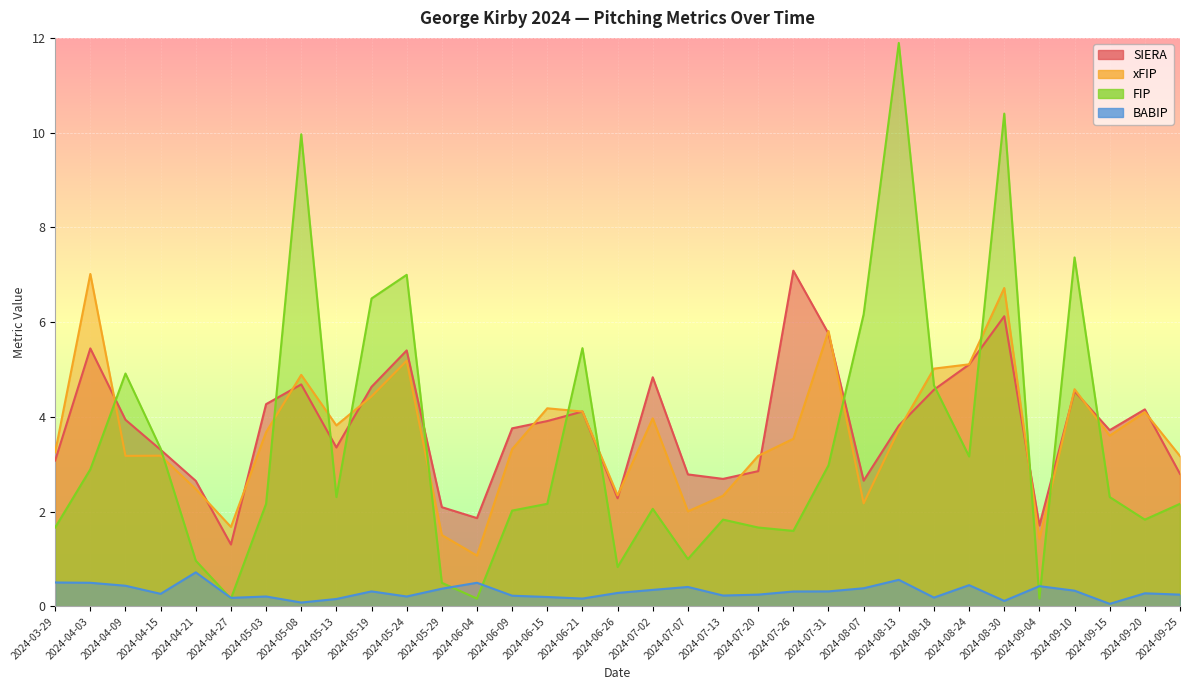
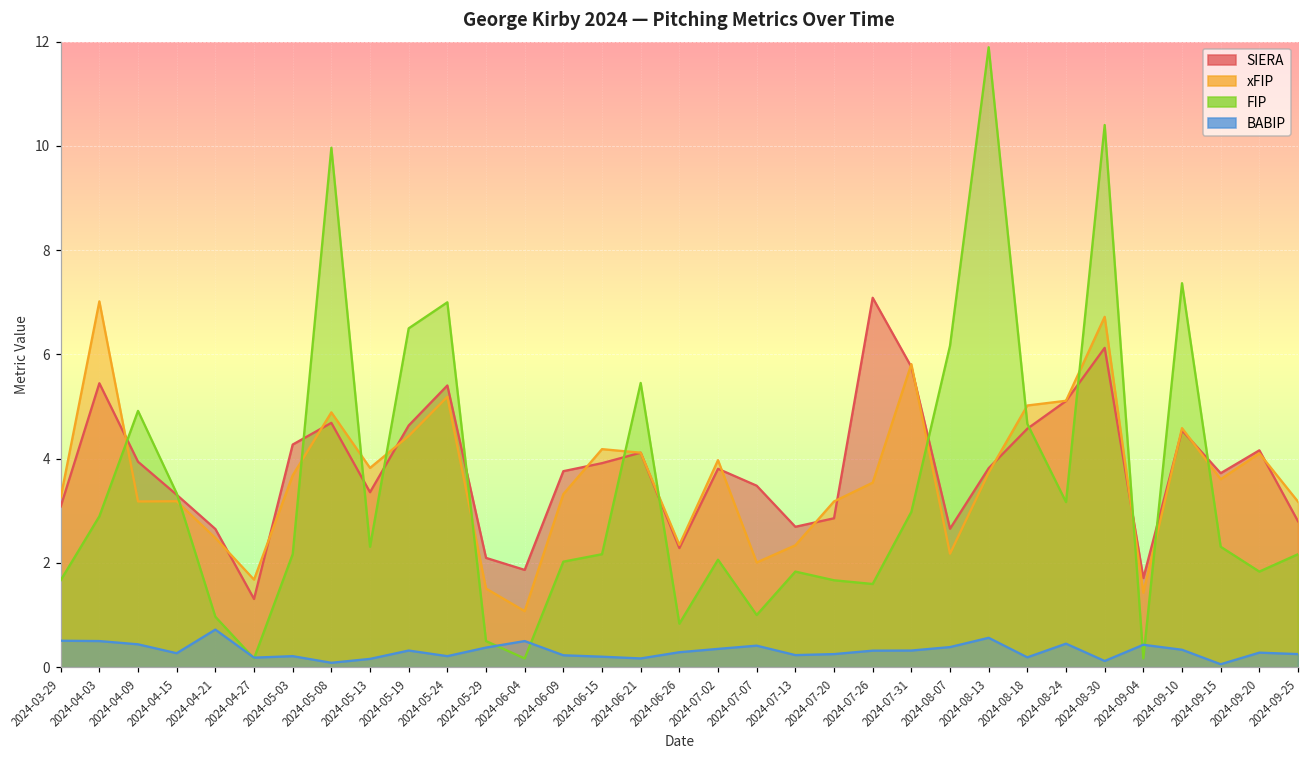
  {
    "SIERA": {
      "2024-03-29": 3.1,
      "2024-04-03": 5.4,
      "2024-04-09": 3.9,
      "2024-04-21": 2.7,
      "2024-04-27": 1.3,
      "2024-05-03": 4.3,
      "2024-05-08": 4.7,
      "2024-05-13": 3.4,
      "2024-05-19": 4.6,
      "2024-05-24": 5.4,
      "2024-05-29": 2.1,
      "2024-06-04": 1.9,
      "2024-06-09": 3.8,
      "2024-06-15": 3.9,
      "2024-06-26": 2.3,
-     "2024-07-02": 4.8,
-     "2024-07-07": 2.8,
+     "2024-07-02": 3.8,
+     "2024-07-07": 3.5,
      "2024-07-13": 2.7,
      "2024-07-20": 2.9,
      "2024-07-26": 7.1,
      "2024-08-07": 2.7,
      "2024-08-13": 3.8,
      "2024-08-18": 4.6,
      "2024-08-30": 6.1,
      "2024-09-04": 1.7,
      "2024-09-15": 3.7,
      "2024-09-20": 4.2,
      "2024-09-25": 2.8
    },
    "xFIP": {
      "2024-03-29": 3.3,
      "2024-04-03": 7.0,
      "2024-04-09": 3.2,
      "2024-04-15": 3.2,
      "2024-04-21": 2.5,
      "2024-04-27": 1.7,
      "2024-05-03": 3.7,
      "2024-05-08": 4.9,
      "2024-05-13": 3.8,
      "2024-05-19": 4.4,
      "2024-05-24": 5.2,
      "2024-05-29": 1.5,
      "2024-06-04": 1.1,
      "2024-06-09": 3.3,
      "2024-06-15": 4.2,
      "2024-06-26": 2.3,
      "2024-07-02": 4.0,
      "2024-07-07": 2.0,
      "2024-07-13": 2.3,
      "2024-07-20": 3.2,
      "2024-07-26": 3.5,
      "2024-08-07": 2.2,
      "2024-08-13": 3.7,
      "2024-08-18": 5.0,
      "2024-08-30": 6.7,
      "2024-09-04": 1.4,
      "2024-09-15": 3.6,
      "2024-09-20": 4.1,
      "2024-09-25": 3.2
    },
    "FIP": {
      "2024-03-29": 1.7,
      "2024-04-03": 2.9,
      "2024-04-09": 4.9,
      "2024-04-21": 1.0,
      "2024-05-03": 2.2,
      "2024-05-08": 10.0,
      "2024-05-13": 2.3,
      "2024-05-19": 6.5,
      "2024-05-24": 7.0,
      "2024-05-29": 0.5,
      "2024-06-04": 0.2,
      "2024-06-09": 2.0,
      "2024-06-15": 2.2,
      "2024-06-21": 5.5,
      "2024-06-26": 0.8,
      "2024-07-02": 2.1,
      "2024-07-07": 1.0,
      "2024-07-13": 1.8,
      "2024-07-20": 1.7,
      "2024-07-26": 1.6,
      "2024-07-31": 3.0,
      "2024-08-07": 6.2,
      "2024-08-13": 11.9,
      "2024-08-18": 4.7,
      "2024-08-24": 3.2,
      "2024-08-30": 10.4,
      "2024-09-04": 0.2,
      "2024-09-10": 7.4,
      "2024-09-15": 2.3,
      "2024-09-20": 1.8,
      "2024-09-25": 2.2
    },
    "BABIP": {
      "2024-03-29": 0.5,
      "2024-04-03": 0.5,
      "2024-04-09": 0.4,
      "2024-04-15": 0.3,
      "2024-04-21": 0.7,
      "2024-05-03": 0.2,
      "2024-05-08": 0.1,
      "2024-05-13": 0.2,
      "2024-05-19": 0.3,
      "2024-05-24": 0.2,
      "2024-05-29": 0.4,
      "2024-06-04": 0.5,
      "2024-06-09": 0.2,
      "2024-06-15": 0.2,
      "2024-06-21": 0.2,
      "2024-06-26": 0.3,
      "2024-07-02": 0.4,
      "2024-07-07": 0.4,
      "2024-07-13": 0.2,
      "2024-07-20": 0.3,
      "2024-07-26": 0.3,
      "2024-07-31": 0.3,
      "2024-08-07": 0.4,
      "2024-08-13": 0.6,
      "2024-08-18": 0.2,
      "2024-08-24": 0.5,
      "2024-08-30": 0.1,
      "2024-09-04": 0.4,
      "2024-09-10": 0.3,
      "2024-09-15": 0.1,
      "2024-09-20": 0.3,
      "2024-09-25": 0.3
    }
  }
